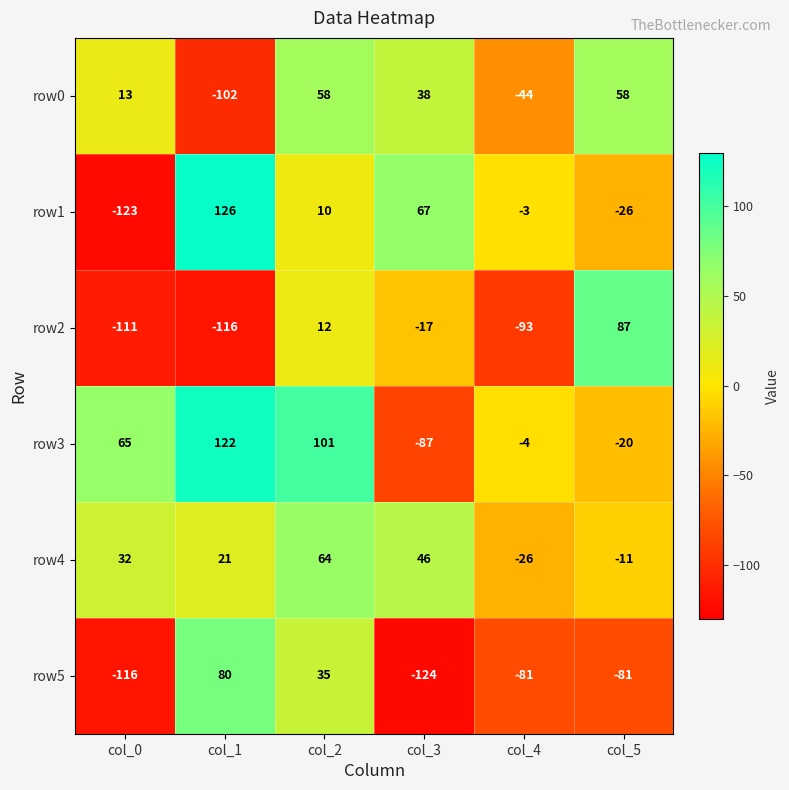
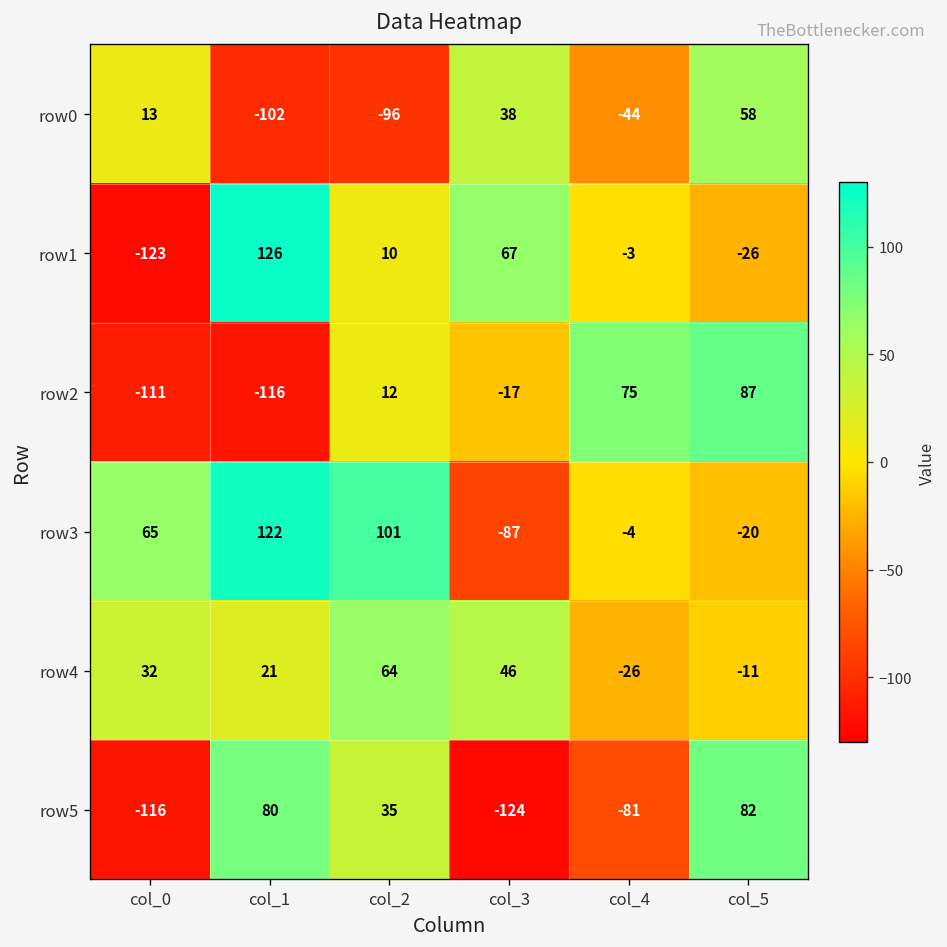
  {
    "row0": {
      "col_0": 13,
      "col_1": -102,
-     "col_2": 58,
+     "col_2": -96,
      "col_3": 38,
      "col_4": -44,
      "col_5": 58
    },
    "row1": {
      "col_0": -123,
      "col_1": 126,
      "col_2": 10,
      "col_3": 67,
      "col_4": -3,
      "col_5": -26
    },
    "row2": {
      "col_0": -111,
      "col_1": -116,
      "col_2": 12,
      "col_3": -17,
-     "col_4": -93,
+     "col_4": 75,
      "col_5": 87
    },
    "row3": {
      "col_0": 65,
      "col_1": 122,
      "col_2": 101,
      "col_3": -87,
      "col_4": -4,
      "col_5": -20
    },
    "row4": {
      "col_0": 32,
      "col_1": 21,
      "col_2": 64,
      "col_3": 46,
      "col_4": -26,
      "col_5": -11
    },
    "row5": {
      "col_0": -116,
      "col_1": 80,
      "col_2": 35,
      "col_3": -124,
      "col_4": -81,
-     "col_5": -81
+     "col_5": 82
    }
  }
